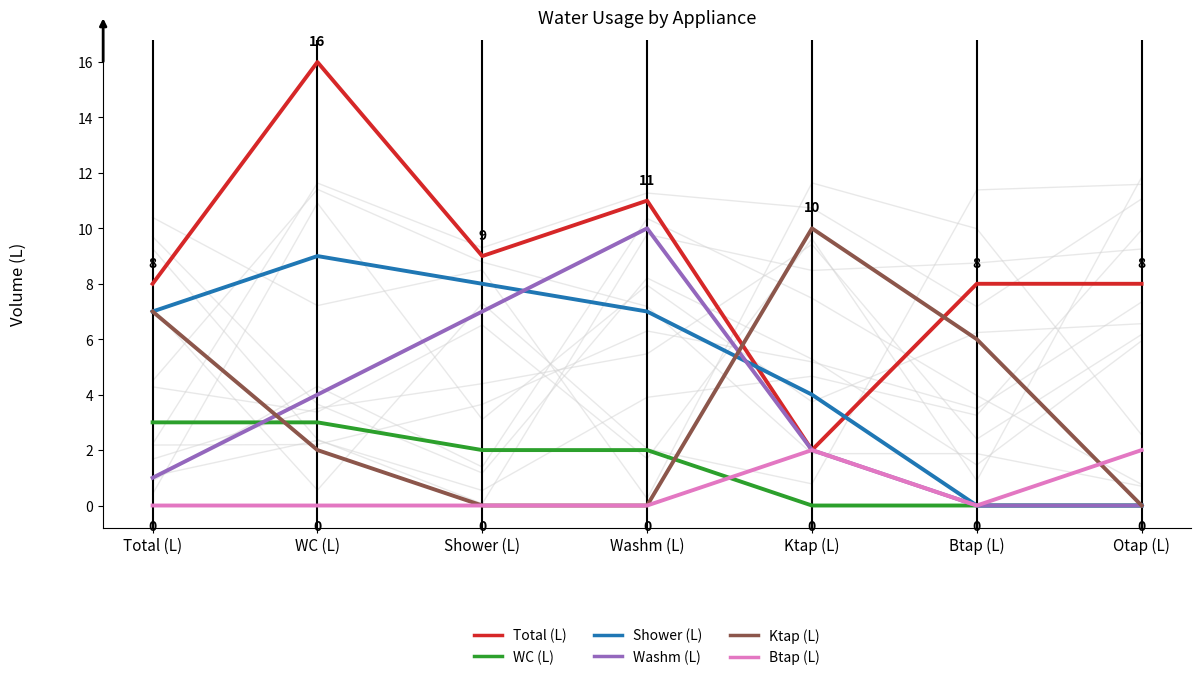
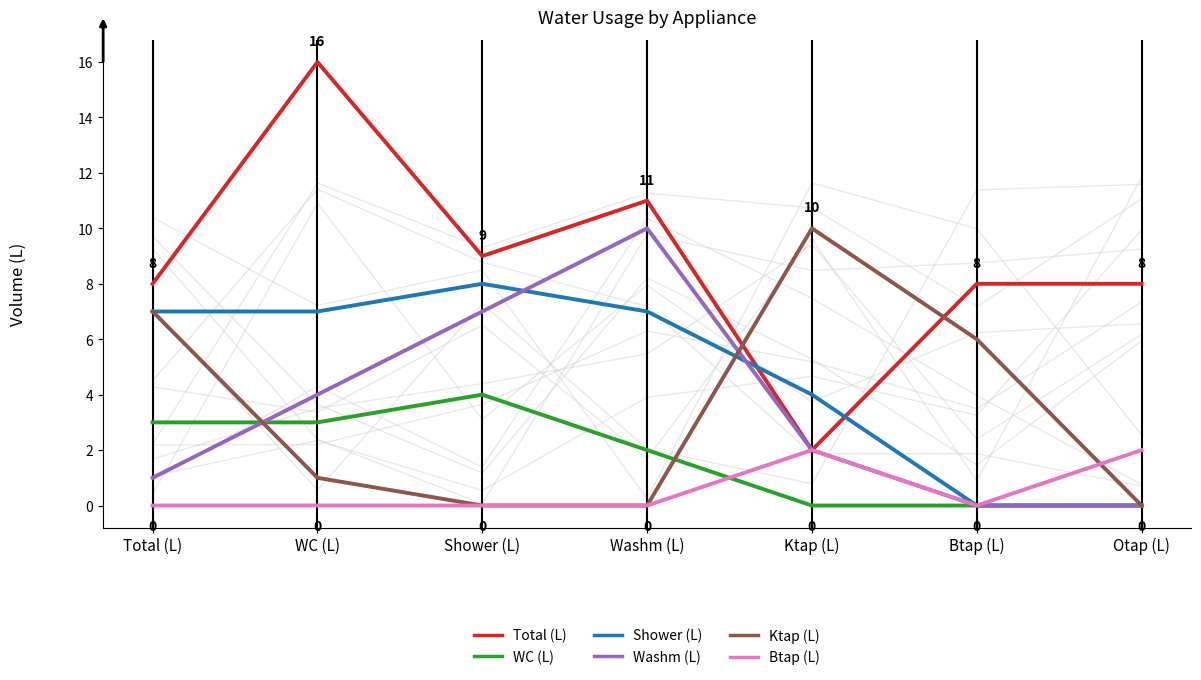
  {
    "Total (L)": {
      "Total (L)": 8,
      "WC (L)": 16,
      "Otap (L)": 8
    },
    "WC (L)": {
      "Total (L)": 3,
      "WC (L)": 3,
-     "Shower (L)": 2
+     "Shower (L)": 4
    },
    "Shower (L)": {
-     "WC (L)": 9,
+     "WC (L)": 7,
      "Shower (L)": 8,
      "Washm (L)": 7,
      "Ktap (L)": 4
    },
    "Washm (L)": {
      "WC (L)": 4,
      "Shower (L)": 7,
      "Washm (L)": 10
    },
    "Ktap (L)": {
-     "WC (L)": 2,
+     "WC (L)": 1,
      "Btap (L)": 6
    },
    "Btap (L)": {
      "Total (L)": 0,
      "WC (L)": 0
    }
  }
